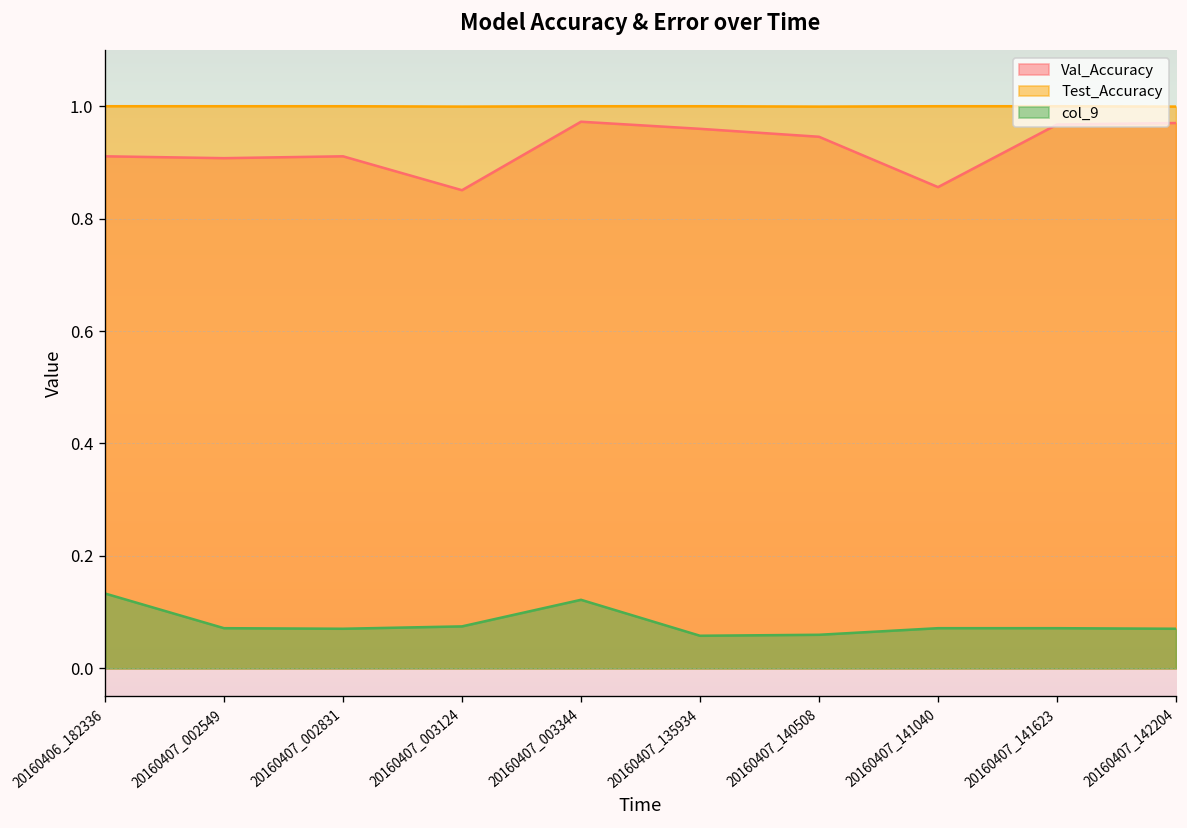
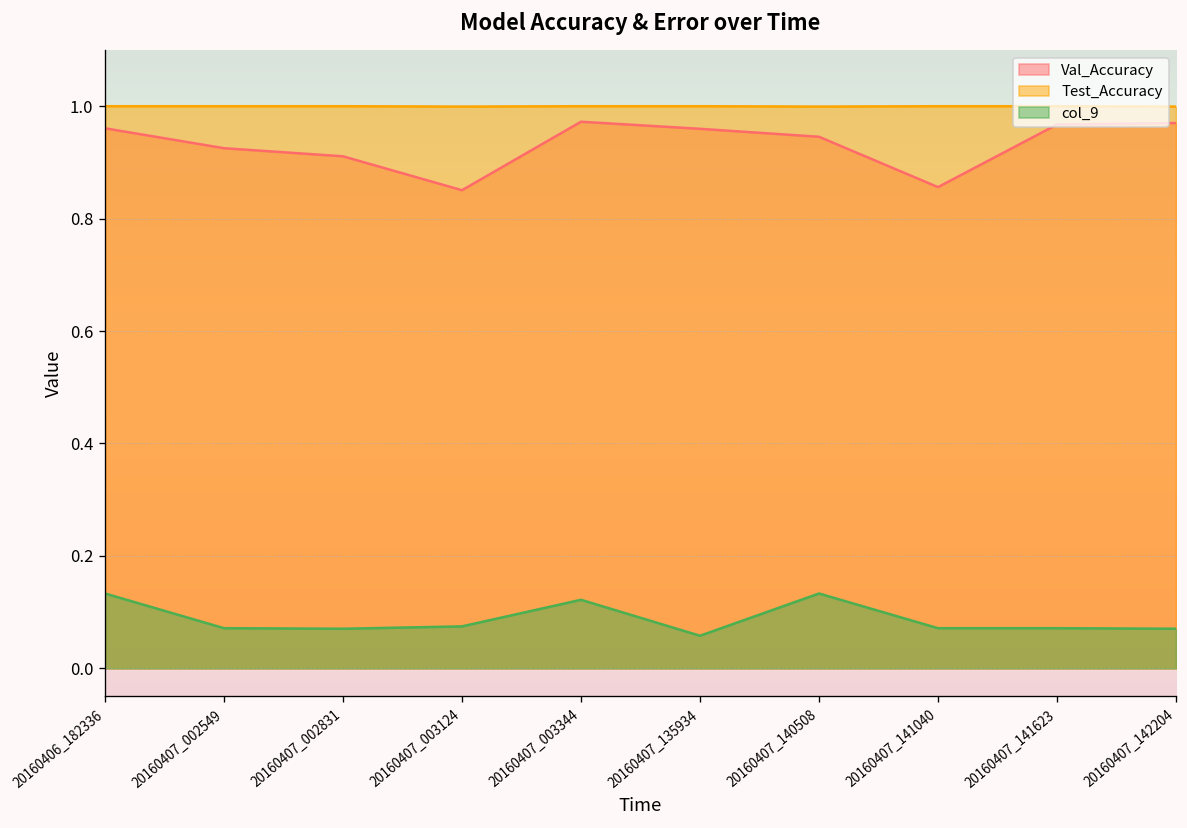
  {
    "Val_Accuracy": {
-     "20160406_182336": 0.91,
-     "20160407_002549": 0.91,
+     "20160406_182336": 0.96,
+     "20160407_002549": 0.93,
      "20160407_002831": 0.91,
      "20160407_003124": 0.85,
      "20160407_003344": 0.97,
      "20160407_135934": 0.96,
      "20160407_140508": 0.95,
      "20160407_141040": 0.86,
      "20160407_142204": 0.97
    },
    "Test_Accuracy": {
      "20160406_182336": 1.00,
      "20160407_002549": 1.00,
      "20160407_002831": 1.00,
      "20160407_003124": 1.00,
      "20160407_003344": 1.00,
      "20160407_135934": 1.00,
      "20160407_140508": 1.00,
      "20160407_141040": 1.00,
      "20160407_142204": 1.00
    },
    "col_9": {
      "20160406_182336": 0.13,
      "20160407_002549": 0.07,
      "20160407_002831": 0.07,
      "20160407_003124": 0.07,
      "20160407_003344": 0.12,
      "20160407_135934": 0.06,
-     "20160407_140508": 0.06,
+     "20160407_140508": 0.13,
      "20160407_141040": 0.07,
      "20160407_141623": 0.07,
      "20160407_142204": 0.07
    }
  }
